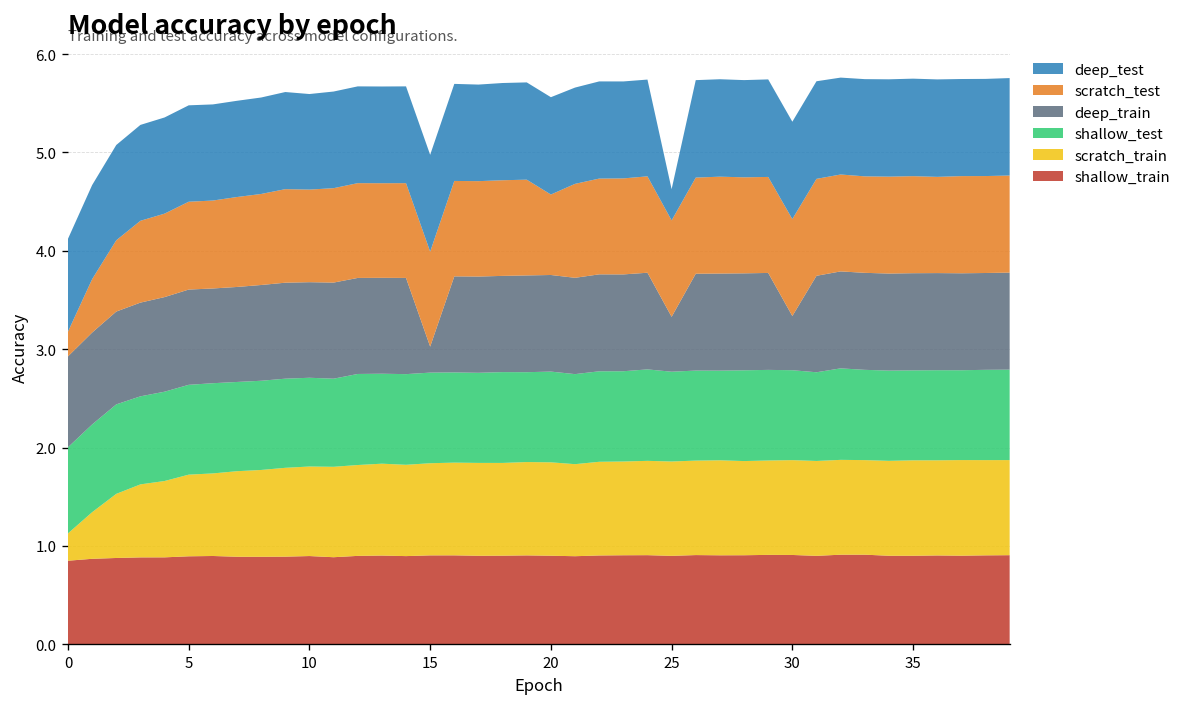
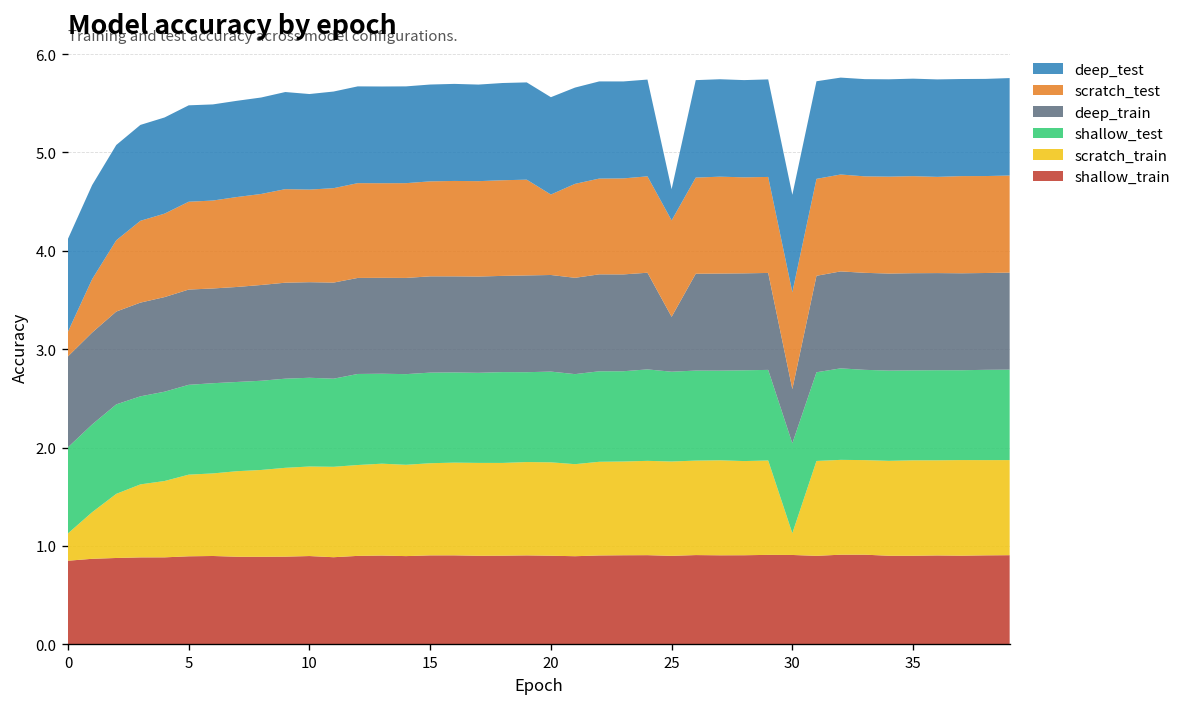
  {
    "shallow_train": {
      "0": 0.8,
      "5": 0.9,
      "10": 0.9,
      "15": 0.9,
      "20": 0.9,
      "25": 0.9,
      "30": 0.9,
      "35": 0.9
    },
    "scratch_train": {
      "0": 0.3,
      "5": 0.8,
      "10": 0.9,
      "15": 0.9,
      "20": 0.9,
      "25": 1.0,
-     "30": 1.0,
+     "30": 0.2,
      "35": 1.0
    },
    "shallow_test": {
      "0": 0.9,
      "5": 0.9,
      "10": 0.9,
      "15": 0.9,
      "20": 0.9,
      "25": 0.9,
      "30": 0.9,
      "35": 0.9
    },
    "deep_train": {
      "0": 0.9,
      "5": 1.0,
      "10": 1.0,
-     "15": 0.3,
+     "15": 1.0,
      "20": 1.0,
      "25": 0.6,
      "30": 0.6,
      "35": 1.0
    },
    "scratch_test": {
      "0": 0.3,
      "5": 0.9,
      "10": 0.9,
      "15": 1.0,
      "20": 0.8,
      "25": 1.0,
      "30": 1.0,
      "35": 1.0
    },
    "deep_test": {
      "0": 0.9,
      "5": 1.0,
      "10": 1.0,
      "15": 1.0,
      "20": 1.0,
      "25": 0.3,
      "30": 1.0,
      "35": 1.0
    }
  }
